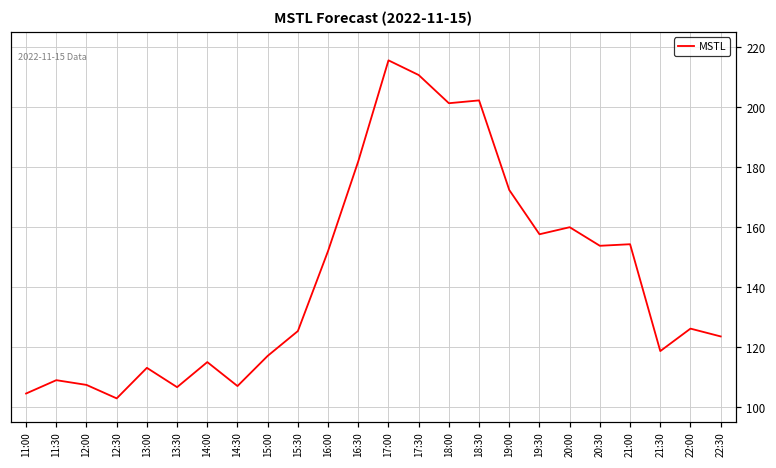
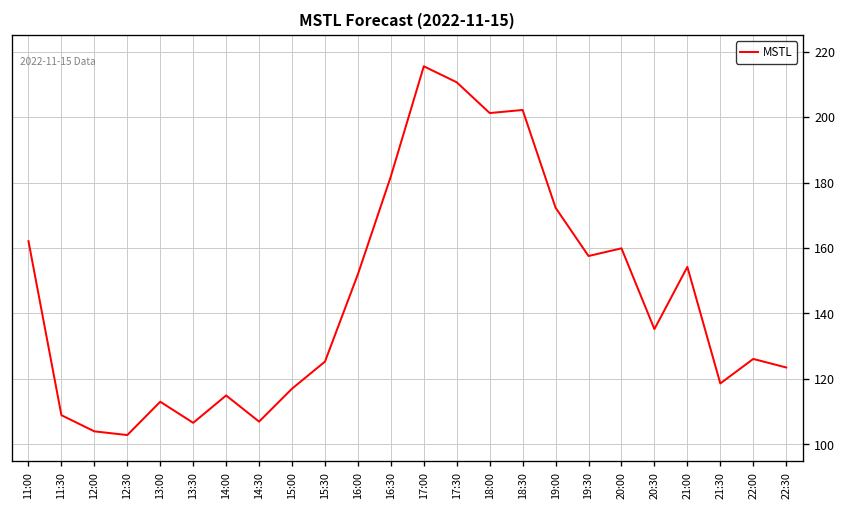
  {
-   "11:00": 104,
+   "11:00": 162,
    "11:30": 109,
-   "12:00": 107,
+   "12:00": 104,
    "12:30": 103,
    "13:00": 113,
    "13:30": 107,
    "14:00": 115,
    "14:30": 107,
    "15:00": 117,
    "15:30": 125,
    "16:00": 152,
    "16:30": 182,
    "17:00": 216,
    "17:30": 211,
    "18:00": 201,
    "18:30": 202,
    "19:00": 172,
    "19:30": 158,
    "20:00": 160,
-   "20:30": 154,
+   "20:30": 135,
    "21:00": 154,
    "21:30": 119,
    "22:00": 126,
    "22:30": 123
  }
